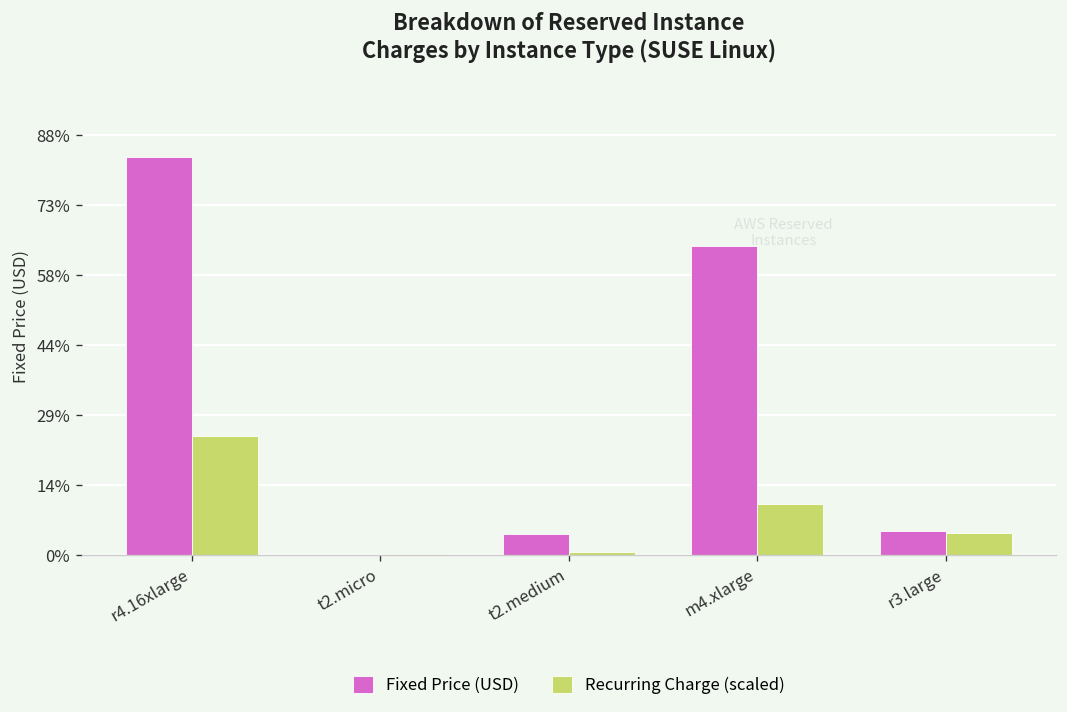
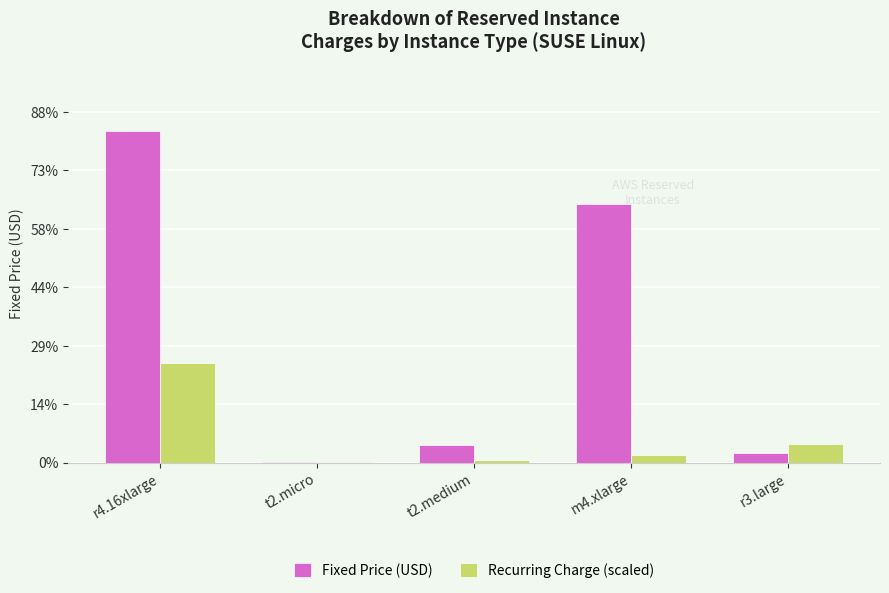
  {
    "Fixed Price (USD)": {
      "r4.16xlarge": "83%",
      "t2.medium": "4%",
      "m4.xlarge": "65%",
-     "r3.large": "5%"
+     "r3.large": "2%"
    },
    "Recurring Charge (scaled)": {
      "r4.16xlarge": "25%",
      "t2.medium": "1%",
-     "m4.xlarge": "11%",
+     "m4.xlarge": "2%",
      "r3.large": "5%"
    }
  }
